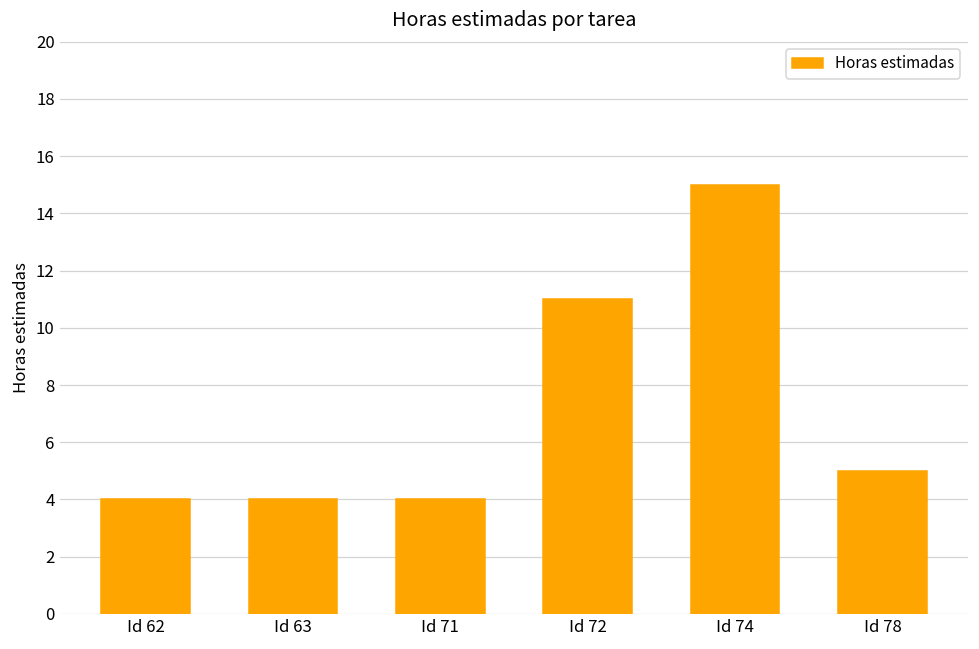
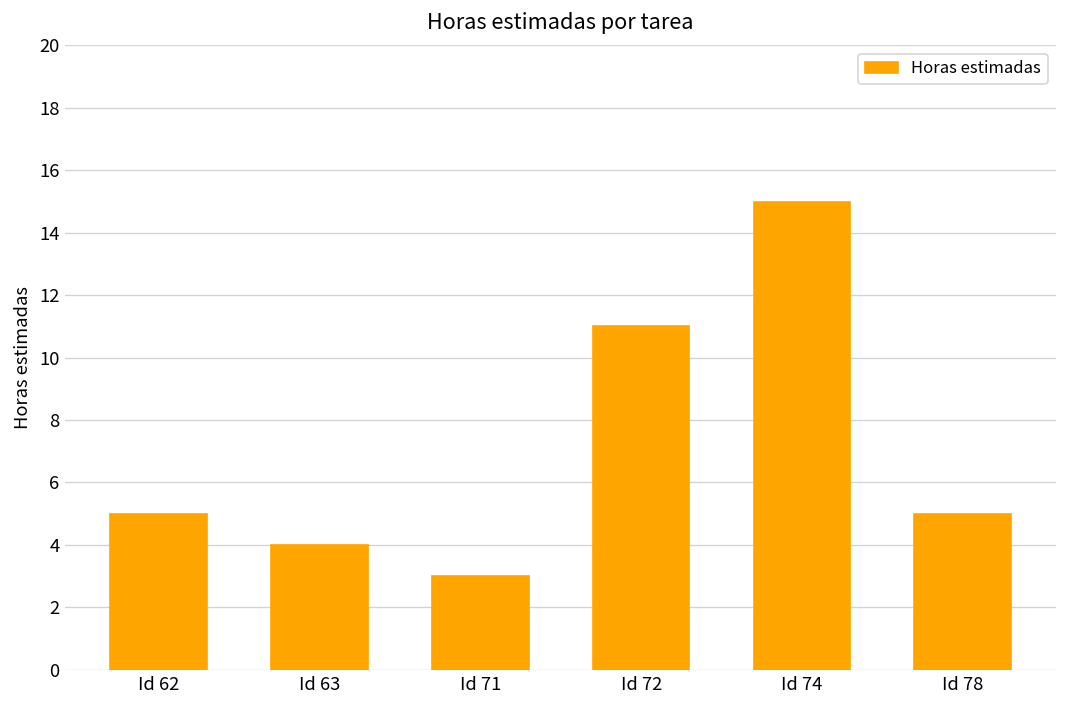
  {
-   "Id 62": 4,
+   "Id 62": 5,
    "Id 63": 4,
-   "Id 71": 4,
+   "Id 71": 3,
    "Id 72": 11,
    "Id 74": 15,
    "Id 78": 5
  }
